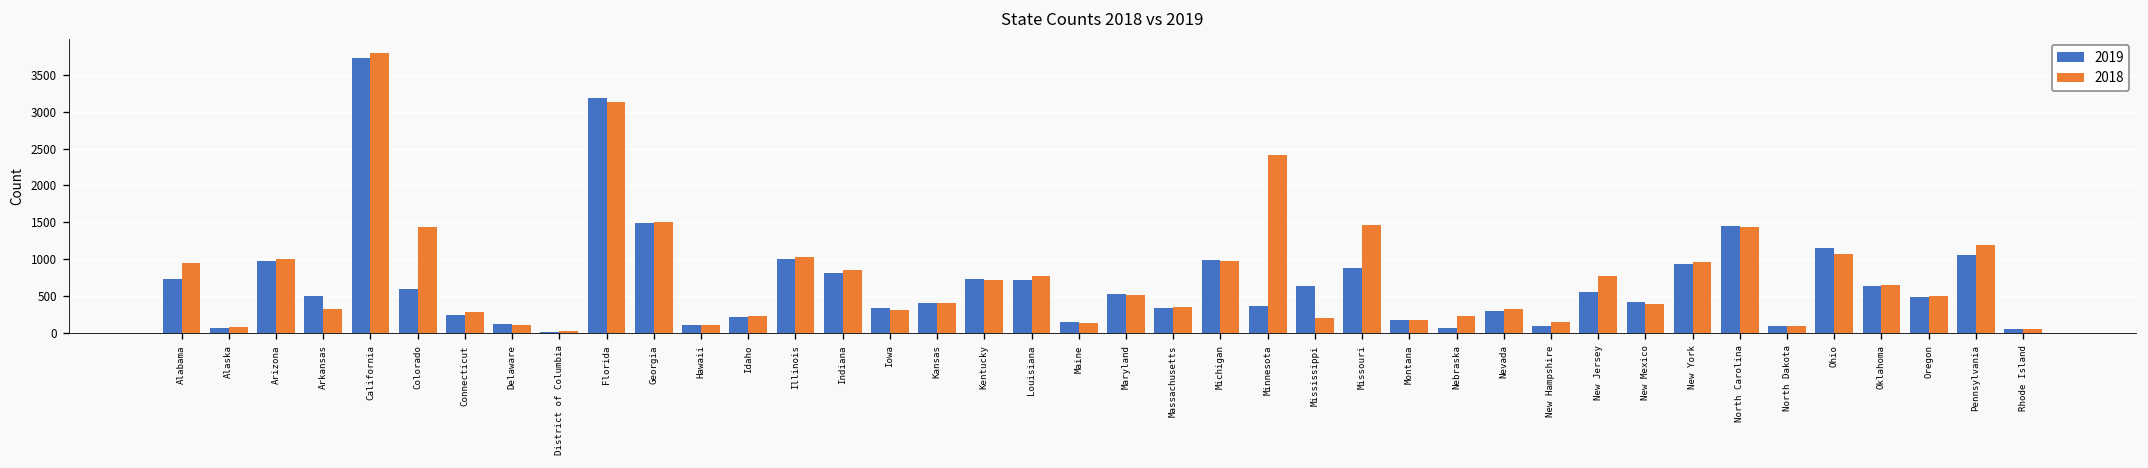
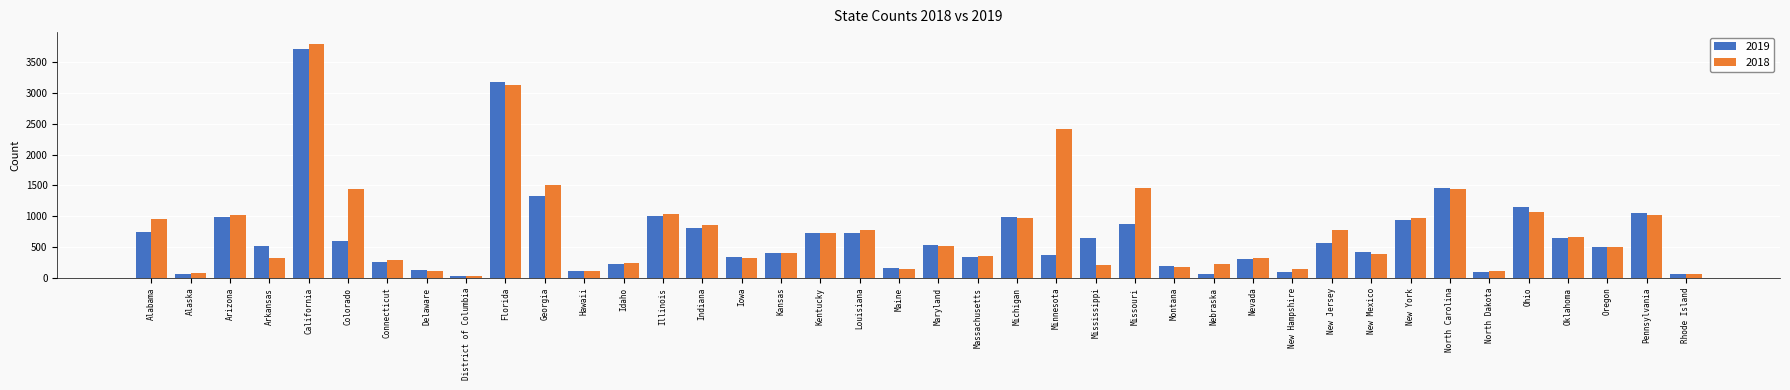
  {
    "2019": {
      "Alabama": 700,
      "Alaska": 100,
      "Arizona": 1000,
      "Arkansas": 500,
      "California": 3700,
      "Colorado": 600,
      "Connecticut": 200,
      "Delaware": 100,
      "Florida": 3200,
-     "Georgia": 1500,
+     "Georgia": 1300,
      "Hawaii": 100,
      "Idaho": 200,
      "Illinois": 1000,
      "Indiana": 800,
      "Iowa": 300,
      "Kansas": 400,
      "Kentucky": 700,
      "Louisiana": 700,
      "Maine": 200,
      "Maryland": 500,
      "Massachusetts": 300,
      "Michigan": 1000,
      "Minnesota": 400,
      "Mississippi": 600,
      "Missouri": 900,
      "Montana": 200,
      "Nebraska": 100,
      "Nevada": 300,
      "New Hampshire": 100,
      "New Jersey": 600,
      "New Mexico": 400,
      "New York": 900,
      "North Carolina": 1500,
      "North Dakota": 100,
      "Ohio": 1200,
      "Oklahoma": 600,
      "Oregon": 500,
      "Pennsylvania": 1100,
      "Rhode Island": 100
    },
    "2018": {
      "Alabama": 1000,
      "Alaska": 100,
      "Arizona": 1000,
      "Arkansas": 300,
      "California": 3800,
      "Colorado": 1400,
      "Connecticut": 300,
      "Delaware": 100,
      "Florida": 3100,
      "Georgia": 1500,
      "Hawaii": 100,
      "Idaho": 200,
      "Illinois": 1000,
      "Indiana": 900,
      "Iowa": 300,
      "Kansas": 400,
      "Kentucky": 700,
      "Louisiana": 800,
      "Maine": 100,
      "Maryland": 500,
      "Massachusetts": 400,
      "Michigan": 1000,
      "Minnesota": 2400,
      "Mississippi": 200,
      "Missouri": 1500,
      "Montana": 200,
      "Nebraska": 200,
      "Nevada": 300,
      "New Hampshire": 100,
      "New Jersey": 800,
      "New Mexico": 400,
      "New York": 1000,
      "North Carolina": 1400,
      "North Dakota": 100,
      "Ohio": 1100,
      "Oklahoma": 700,
      "Oregon": 500,
-     "Pennsylvania": 1200,
+     "Pennsylvania": 1000,
      "Rhode Island": 100
    }
  }
